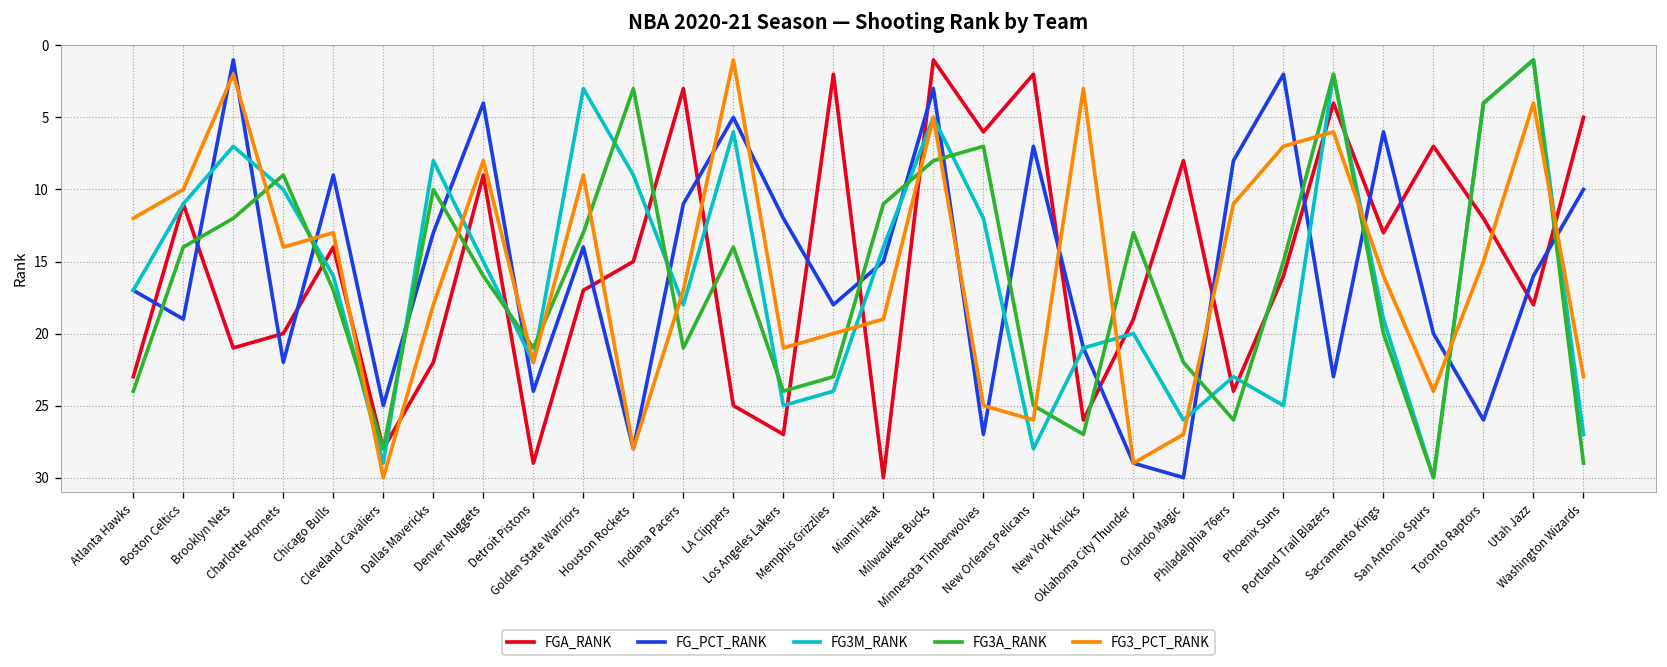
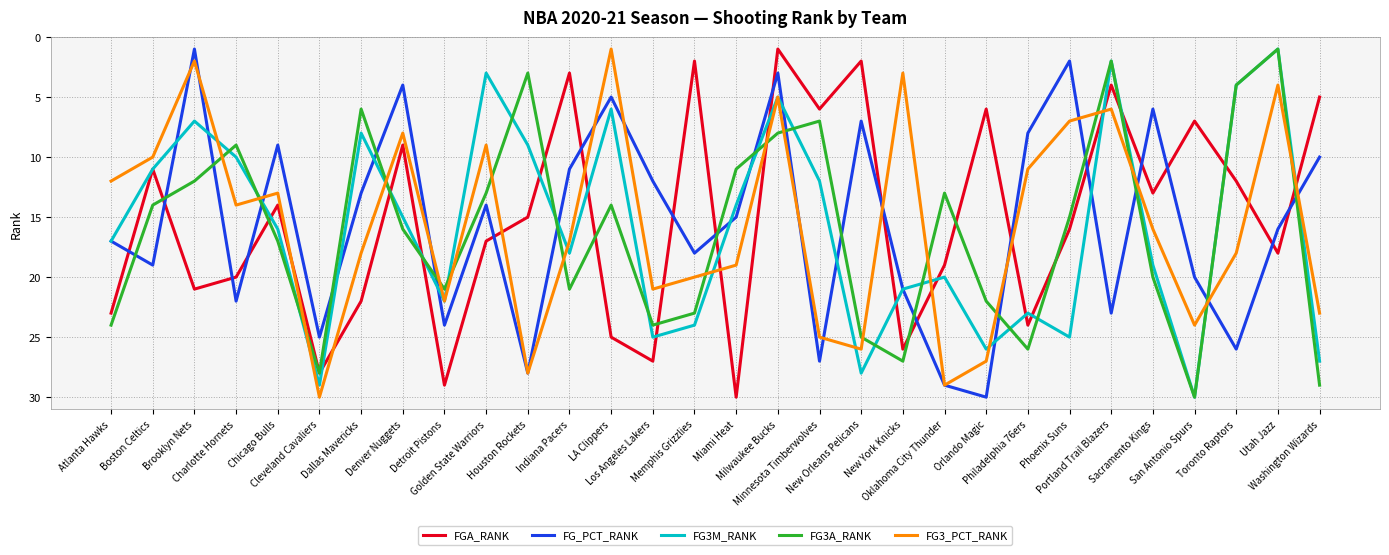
  {
    "FGA_RANK": {
      "Atlanta Hawks": 23,
      "Brooklyn Nets": 21,
      "Charlotte Hornets": 20,
      "Chicago Bulls": 14,
      "Dallas Mavericks": 22,
      "Denver Nuggets": 9,
      "Detroit Pistons": 29,
      "Golden State Warriors": 17,
      "Houston Rockets": 15,
      "Indiana Pacers": 3,
      "LA Clippers": 25,
      "Los Angeles Lakers": 27,
      "Memphis Grizzlies": 2,
      "Miami Heat": 30,
      "Milwaukee Bucks": 1,
      "Minnesota Timberwolves": 6,
      "New Orleans Pelicans": 2,
      "New York Knicks": 26,
      "Oklahoma City Thunder": 19,
-     "Orlando Magic": 8,
+     "Orlando Magic": 6,
      "Philadelphia 76ers": 24,
      "Phoenix Suns": 16,
      "Portland Trail Blazers": 4,
      "Sacramento Kings": 13,
      "San Antonio Spurs": 7,
      "Toronto Raptors": 12,
      "Utah Jazz": 18,
      "Washington Wizards": 5
    },
    "FG_PCT_RANK": {
      "Boston Celtics": 19,
      "Brooklyn Nets": 1,
      "Charlotte Hornets": 22,
      "Chicago Bulls": 9,
      "Cleveland Cavaliers": 25,
      "Dallas Mavericks": 13,
      "Denver Nuggets": 4,
      "Detroit Pistons": 24,
      "Golden State Warriors": 14,
      "Indiana Pacers": 11,
      "LA Clippers": 5,
      "Los Angeles Lakers": 12,
      "Memphis Grizzlies": 18,
      "Miami Heat": 15,
      "Milwaukee Bucks": 3,
      "Minnesota Timberwolves": 27,
      "New Orleans Pelicans": 7,
      "Orlando Magic": 30,
      "Philadelphia 76ers": 8,
      "Phoenix Suns": 2,
      "Portland Trail Blazers": 23,
      "Sacramento Kings": 6,
      "San Antonio Spurs": 20,
      "Toronto Raptors": 26,
      "Utah Jazz": 16,
      "Washington Wizards": 10
    },
    "FG3M_RANK": {
      "Brooklyn Nets": 7,
      "Charlotte Hornets": 10,
      "Chicago Bulls": 16,
      "Cleveland Cavaliers": 29,
      "Dallas Mavericks": 8,
      "Denver Nuggets": 15,
      "Golden State Warriors": 3,
      "Houston Rockets": 9,
      "Indiana Pacers": 18,
      "LA Clippers": 6,
      "Los Angeles Lakers": 25,
      "Memphis Grizzlies": 24,
      "Miami Heat": 14,
      "Minnesota Timberwolves": 12,
      "New Orleans Pelicans": 28,
      "Oklahoma City Thunder": 20,
      "Orlando Magic": 26,
      "Philadelphia 76ers": 23,
      "Phoenix Suns": 25,
      "Sacramento Kings": 19,
      "Washington Wizards": 27
    },
    "FG3A_RANK": {
      "Atlanta Hawks": 24,
      "Boston Celtics": 14,
      "Brooklyn Nets": 12,
      "Charlotte Hornets": 9,
      "Chicago Bulls": 17,
-     "Dallas Mavericks": 10,
+     "Dallas Mavericks": 6,
      "Denver Nuggets": 16,
      "Detroit Pistons": 21,
      "Golden State Warriors": 13,
      "Houston Rockets": 3,
      "Indiana Pacers": 21,
      "LA Clippers": 14,
      "Los Angeles Lakers": 24,
      "Memphis Grizzlies": 23,
      "Miami Heat": 11,
      "Milwaukee Bucks": 8,
      "Minnesota Timberwolves": 7,
      "New Orleans Pelicans": 25,
      "New York Knicks": 27,
      "Oklahoma City Thunder": 13,
      "Orlando Magic": 22,
      "Philadelphia 76ers": 26,
      "Phoenix Suns": 15,
      "Sacramento Kings": 20,
      "Washington Wizards": 29
    },
    "FG3_PCT_RANK": {
      "Atlanta Hawks": 12,
      "Boston Celtics": 10,
      "Brooklyn Nets": 2,
      "Charlotte Hornets": 14,
      "Chicago Bulls": 13,
      "Cleveland Cavaliers": 30,
      "Dallas Mavericks": 18,
      "Denver Nuggets": 8,
      "Golden State Warriors": 9,
      "Indiana Pacers": 17,
      "LA Clippers": 1,
      "Los Angeles Lakers": 21,
      "Memphis Grizzlies": 20,
      "Miami Heat": 19,
      "Minnesota Timberwolves": 25,
      "New Orleans Pelicans": 26,
      "New York Knicks": 3,
      "Orlando Magic": 27,
      "Philadelphia 76ers": 11,
      "Phoenix Suns": 7,
      "Portland Trail Blazers": 6,
      "Sacramento Kings": 16,
      "San Antonio Spurs": 24,
-     "Toronto Raptors": 15,
+     "Toronto Raptors": 18,
      "Utah Jazz": 4,
      "Washington Wizards": 23
    }
  }
